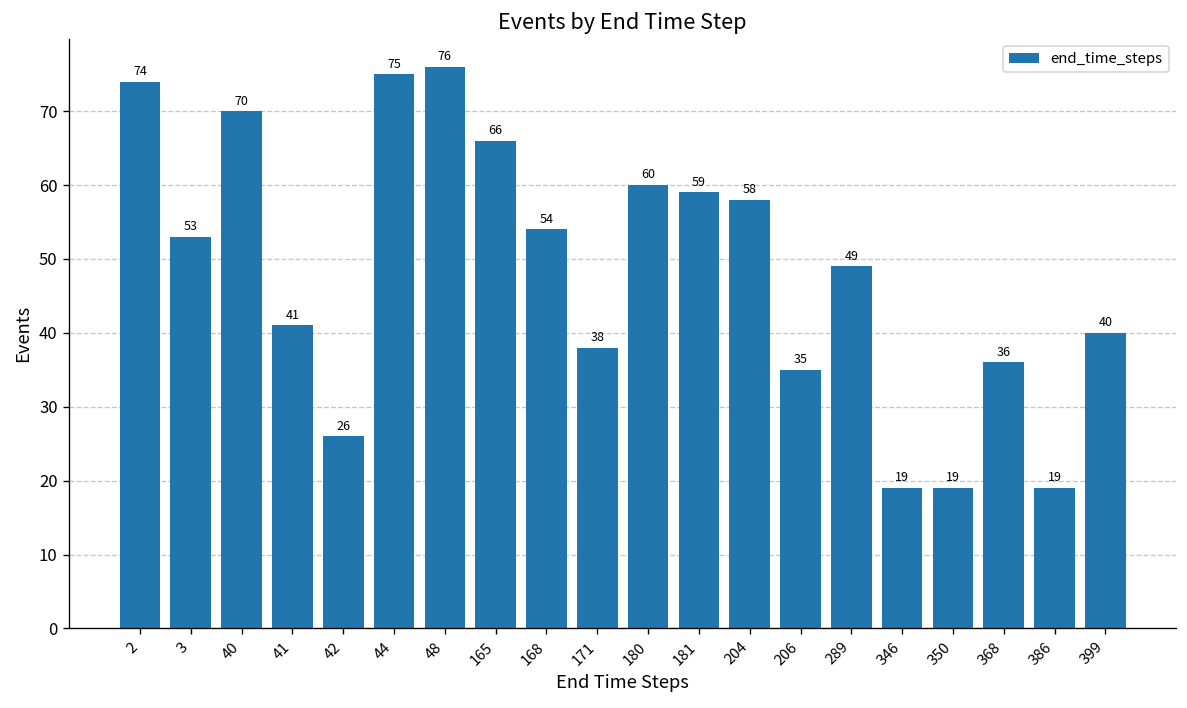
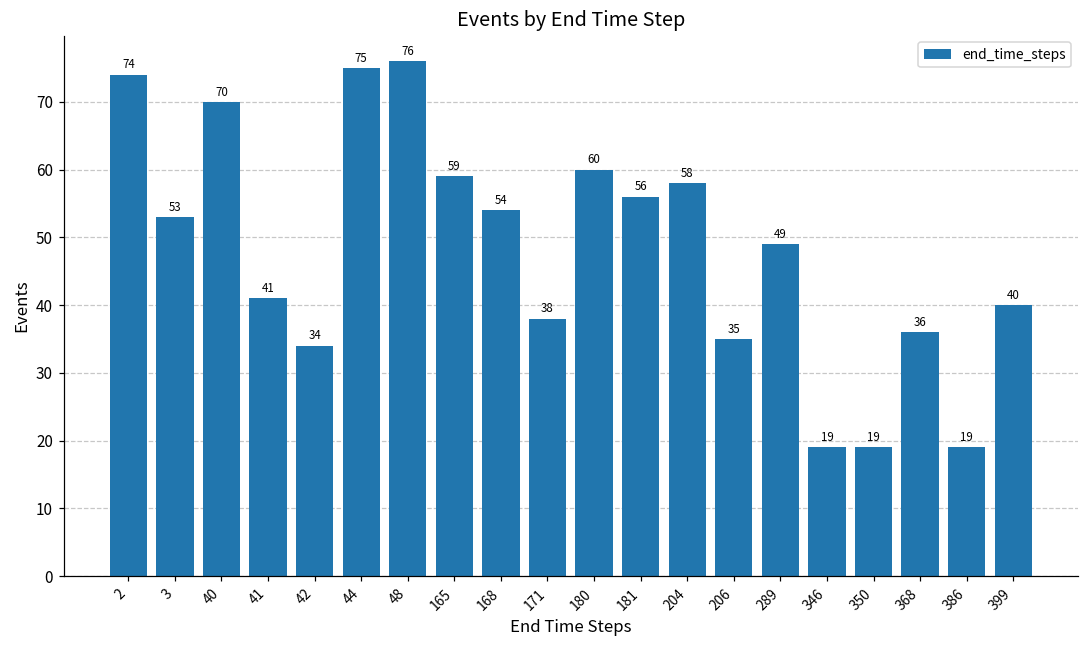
  {
    "2": 74,
    "3": 53,
    "40": 70,
    "41": 41,
-   "42": 26,
+   "42": 34,
    "44": 75,
    "48": 76,
-   "165": 66,
+   "165": 59,
    "168": 54,
    "171": 38,
    "180": 60,
-   "181": 59,
+   "181": 56,
    "204": 58,
    "206": 35,
    "289": 49,
    "346": 19,
    "350": 19,
    "368": 36,
    "386": 19,
    "399": 40
  }
